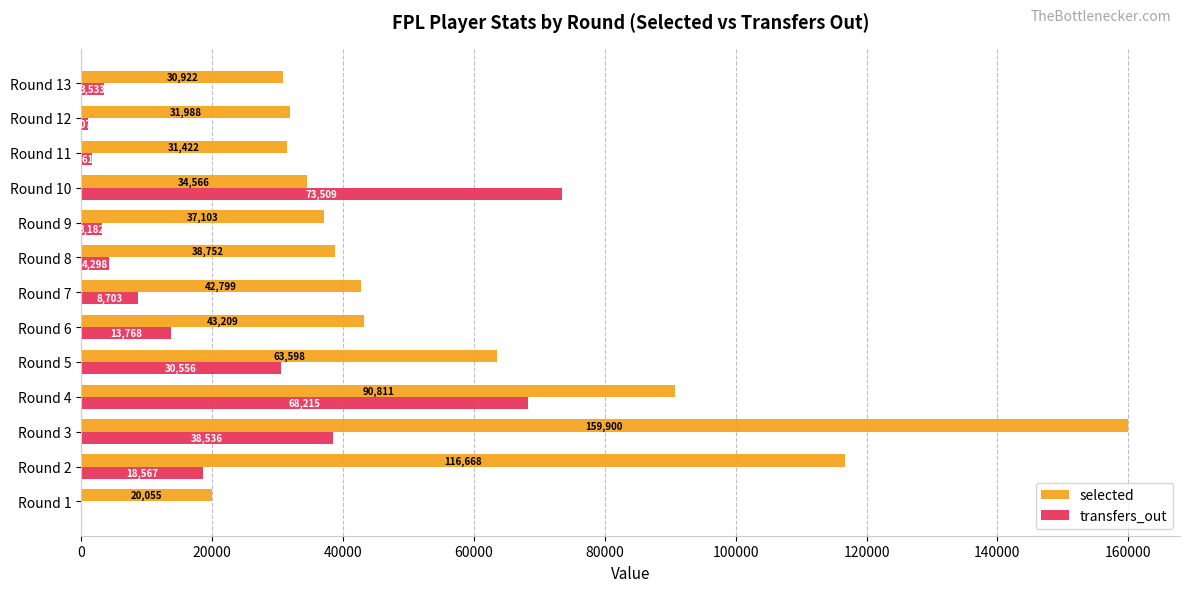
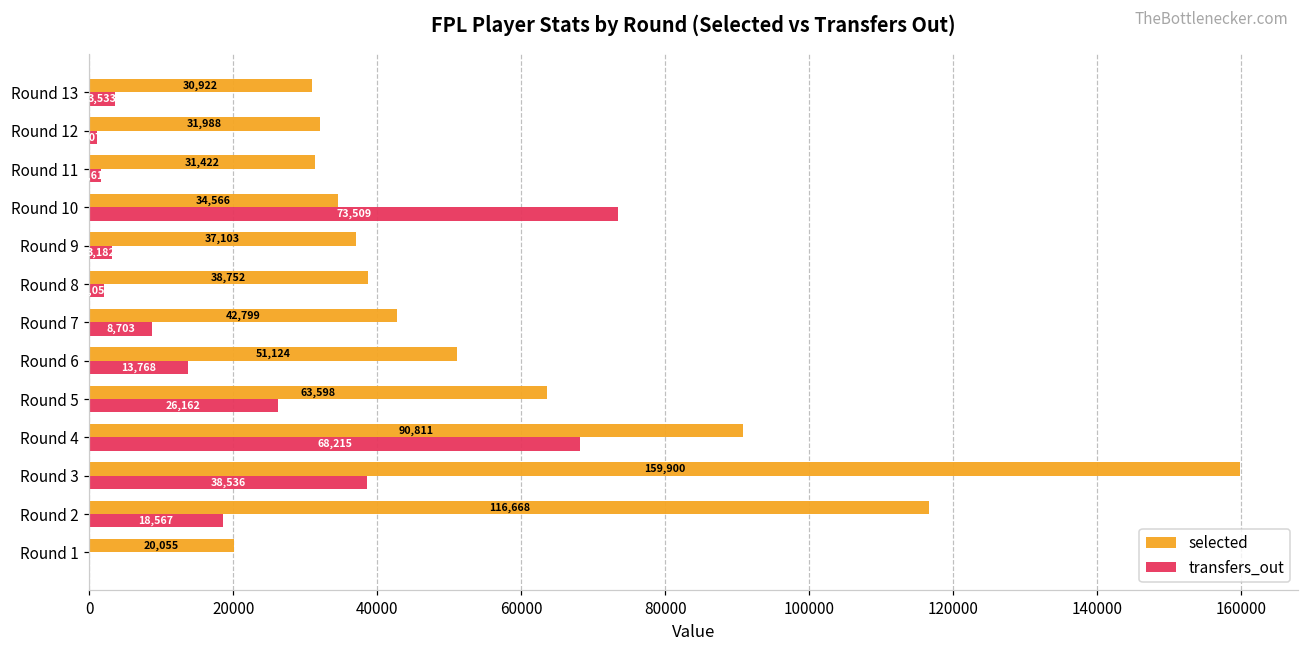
  {
    "selected": {
      "Round 13": "30,922",
      "Round 12": "31,988",
      "Round 11": "31,422",
      "Round 10": "34,566",
      "Round 9": "37,103",
      "Round 8": "38,752",
      "Round 7": "42,799",
-     "Round 6": "43,209",
+     "Round 6": "51,124",
      "Round 5": "63,598",
      "Round 4": "90,811",
      "Round 3": "159,900",
      "Round 2": "116,668",
      "Round 1": "20,055"
    },
    "transfers_out": {
      "Round 13": "3,533",
      "Round 10": "73,509",
      "Round 9": "3,182",
-     "Round 8": "4000",
+     "Round 8": "2000",
      "Round 7": "8,703",
      "Round 6": "13,768",
-     "Round 5": "30,556",
+     "Round 5": "26,162",
      "Round 4": "68,215",
      "Round 3": "38,536",
      "Round 2": "18,567"
    }
  }
